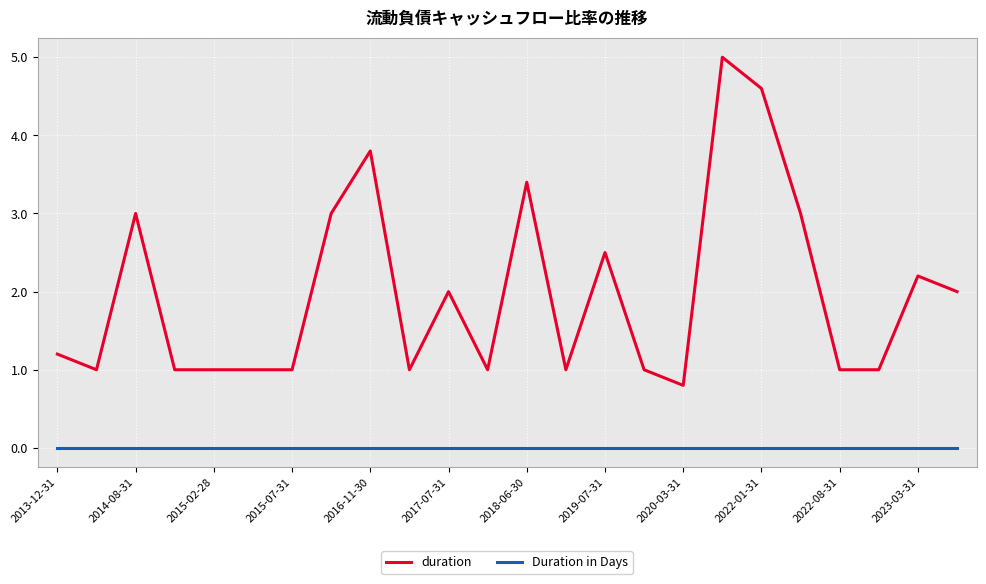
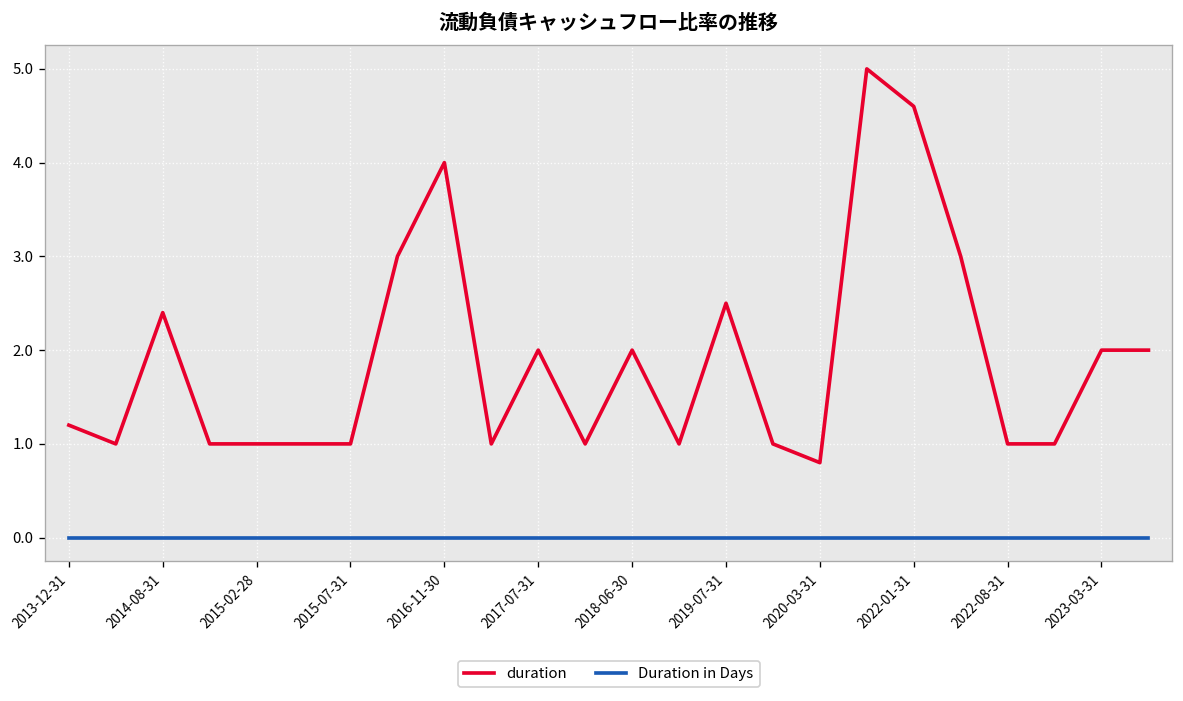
  {
    "duration": {
      "2013-12-31": 1.2,
-     "2014-08-31": 3.0,
+     "2014-08-31": 2.4,
      "2015-02-28": 1.0,
      "2015-07-31": 1.0,
-     "2016-11-30": 3.8,
+     "2016-11-30": 4.0,
      "2017-07-31": 2.0,
-     "2018-06-30": 3.4,
+     "2018-06-30": 2.0,
      "2019-07-31": 2.5,
      "2020-03-31": 0.8,
      "2022-01-31": 4.6,
      "2022-08-31": 1.0,
-     "2023-03-31": 2.2
+     "2023-03-31": 2.0
    },
    "Duration in Days": {
      "2013-12-31": 0.0,
      "2014-08-31": 0.0,
      "2015-02-28": 0.0,
      "2015-07-31": 0.0,
      "2016-11-30": 0.0,
      "2017-07-31": 0.0,
      "2018-06-30": 0.0,
      "2019-07-31": 0.0,
      "2020-03-31": 0.0,
      "2022-01-31": 0.0,
      "2022-08-31": 0.0,
      "2023-03-31": 0.0
    }
  }
